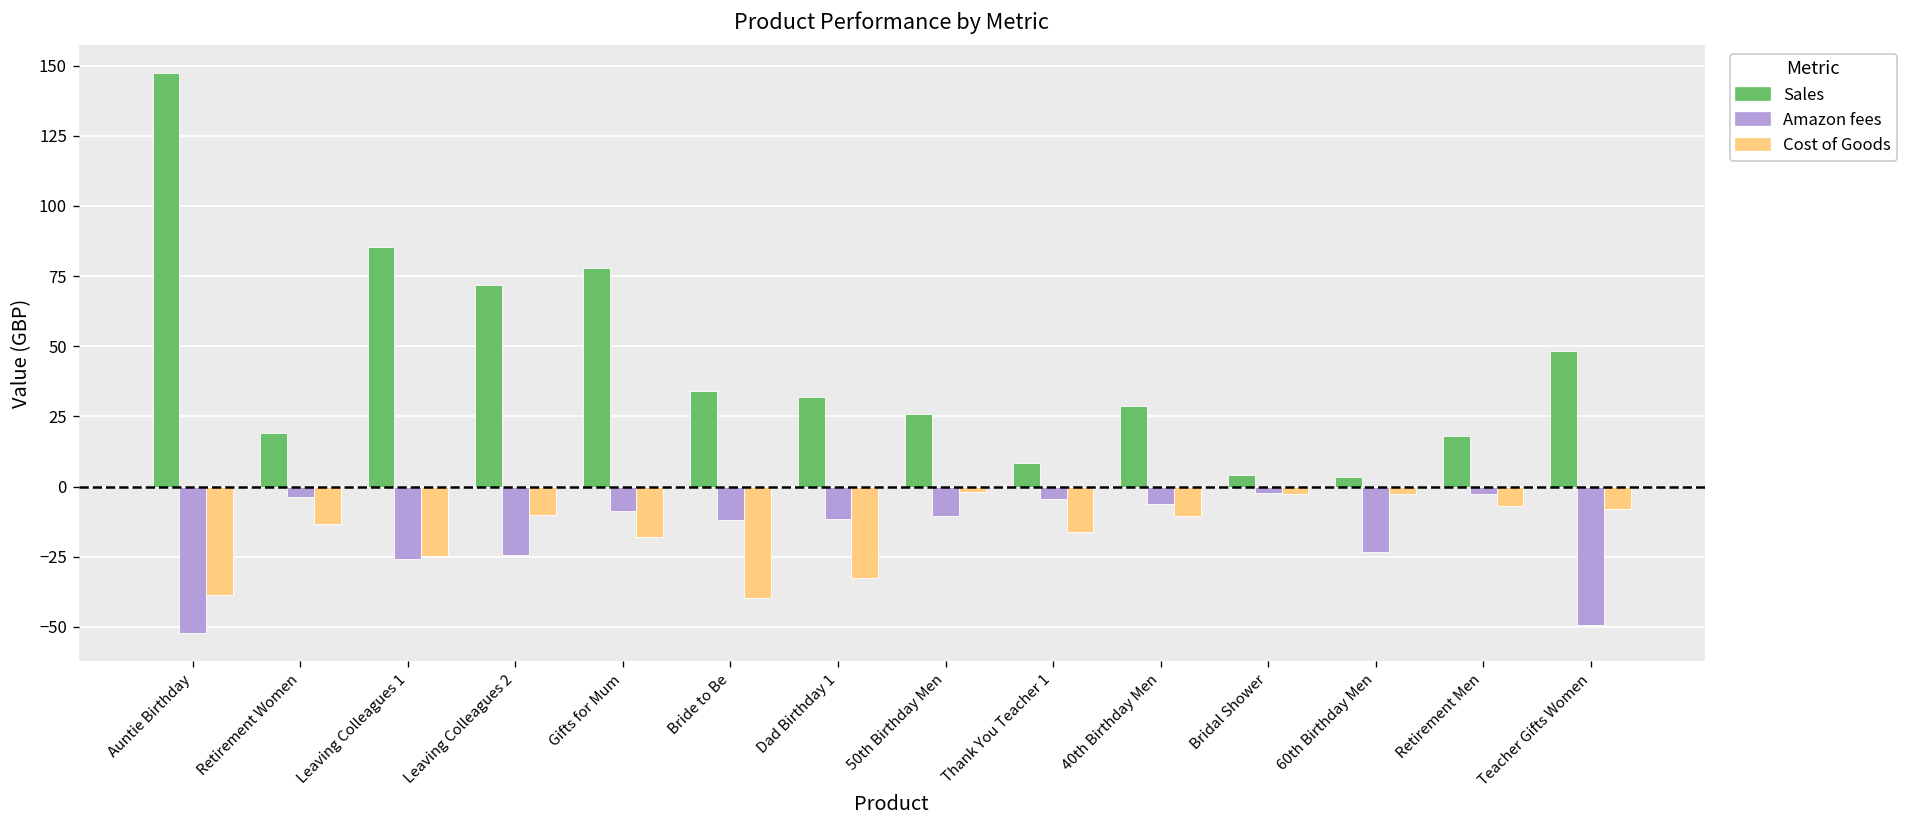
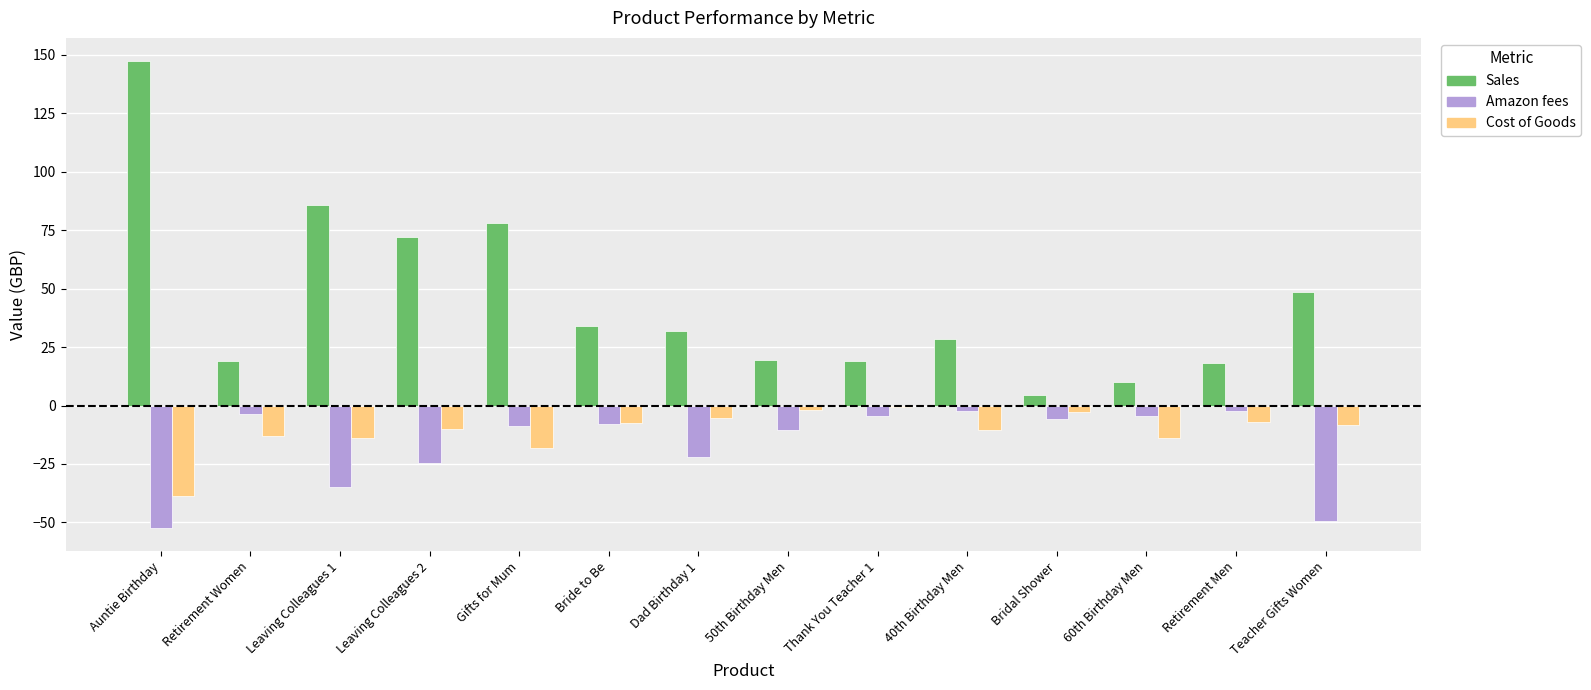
  {
    "Sales": {
      "Auntie Birthday": 147,
      "Retirement Women": 19,
      "Leaving Colleagues 1": 86,
      "Leaving Colleagues 2": 72,
      "Gifts for Mum": 78,
      "Bride to Be": 34,
      "Dad Birthday 1": 32,
-     "50th Birthday Men": 26,
-     "Thank You Teacher 1": 8,
+     "50th Birthday Men": 20,
+     "Thank You Teacher 1": 19,
      "40th Birthday Men": 29,
      "Bridal Shower": 4,
-     "60th Birthday Men": 3,
+     "60th Birthday Men": 10,
      "Retirement Men": 18,
      "Teacher Gifts Women": 48
    },
    "Amazon fees": {
      "Auntie Birthday": -52,
      "Retirement Women": -4,
-     "Leaving Colleagues 1": -26,
+     "Leaving Colleagues 1": -35,
      "Leaving Colleagues 2": -24,
      "Gifts for Mum": -9,
-     "Bride to Be": -12,
-     "Dad Birthday 1": -12,
+     "Bride to Be": -8,
+     "Dad Birthday 1": -22,
      "50th Birthday Men": -11,
      "Thank You Teacher 1": -4,
-     "40th Birthday Men": -6,
-     "Bridal Shower": -2,
-     "60th Birthday Men": -23,
+     "40th Birthday Men": -2,
+     "Bridal Shower": -6,
+     "60th Birthday Men": -4,
      "Retirement Men": -3,
      "Teacher Gifts Women": -49
    },
    "Cost of Goods": {
      "Auntie Birthday": -39,
      "Retirement Women": -13,
-     "Leaving Colleagues 1": -25,
+     "Leaving Colleagues 1": -14,
      "Leaving Colleagues 2": -10,
      "Gifts for Mum": -18,
-     "Bride to Be": -40,
-     "Dad Birthday 1": -32,
+     "Bride to Be": -8,
+     "Dad Birthday 1": -5,
      "50th Birthday Men": -2,
-     "Thank You Teacher 1": -16,
+     "Thank You Teacher 1": -1,
      "40th Birthday Men": -11,
      "Bridal Shower": -3,
-     "60th Birthday Men": -3,
+     "60th Birthday Men": -14,
      "Retirement Men": -7,
      "Teacher Gifts Women": -8
    }
  }
